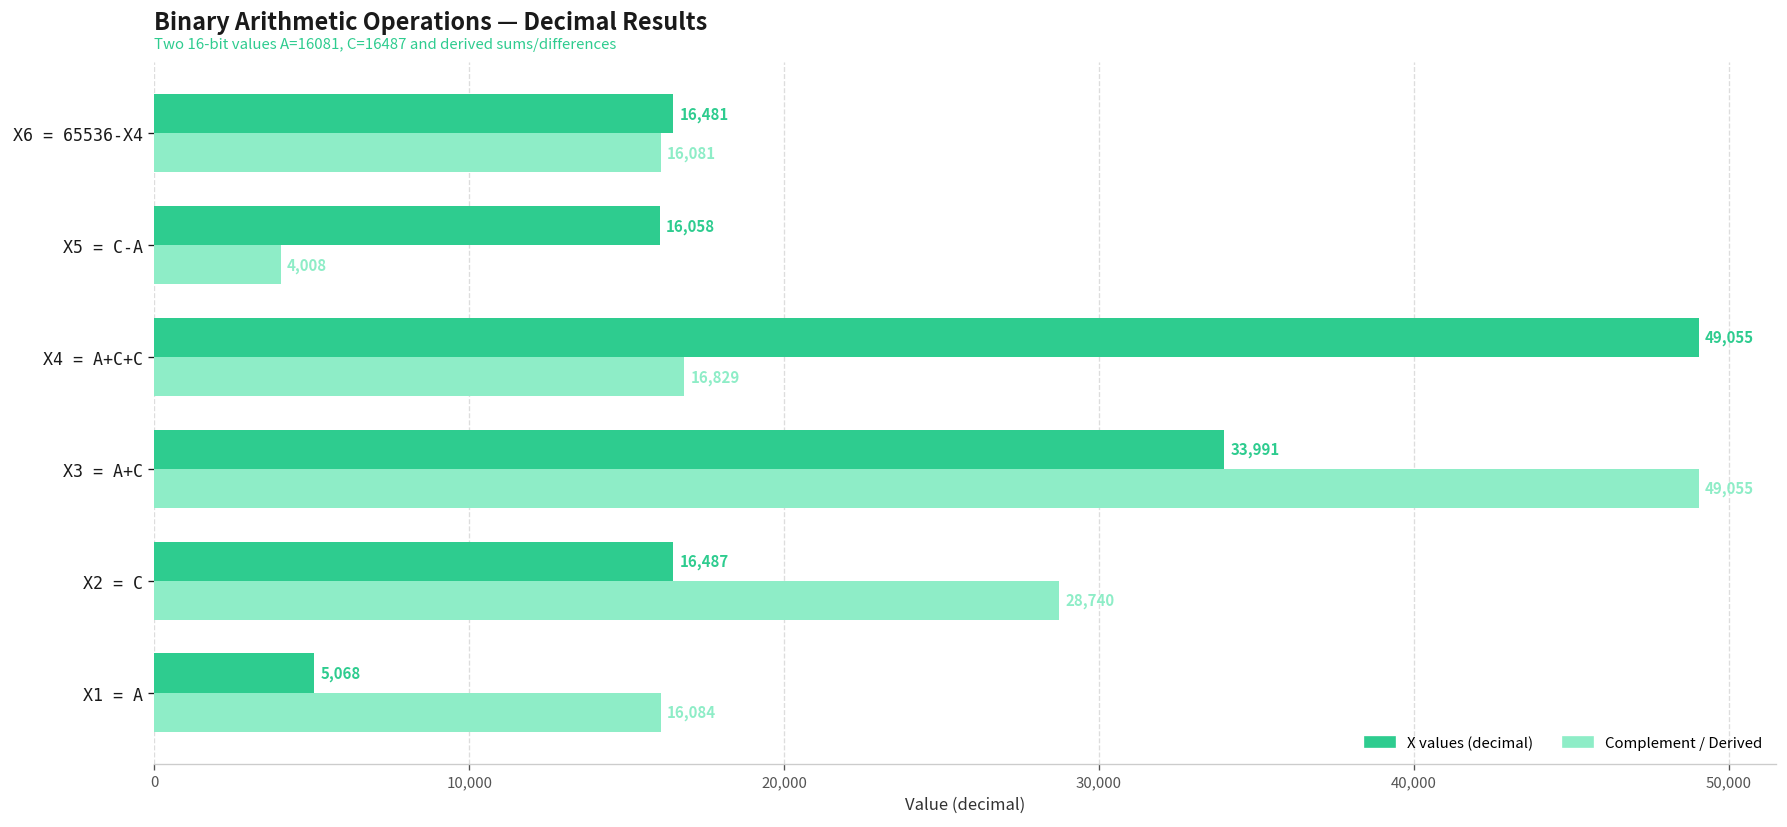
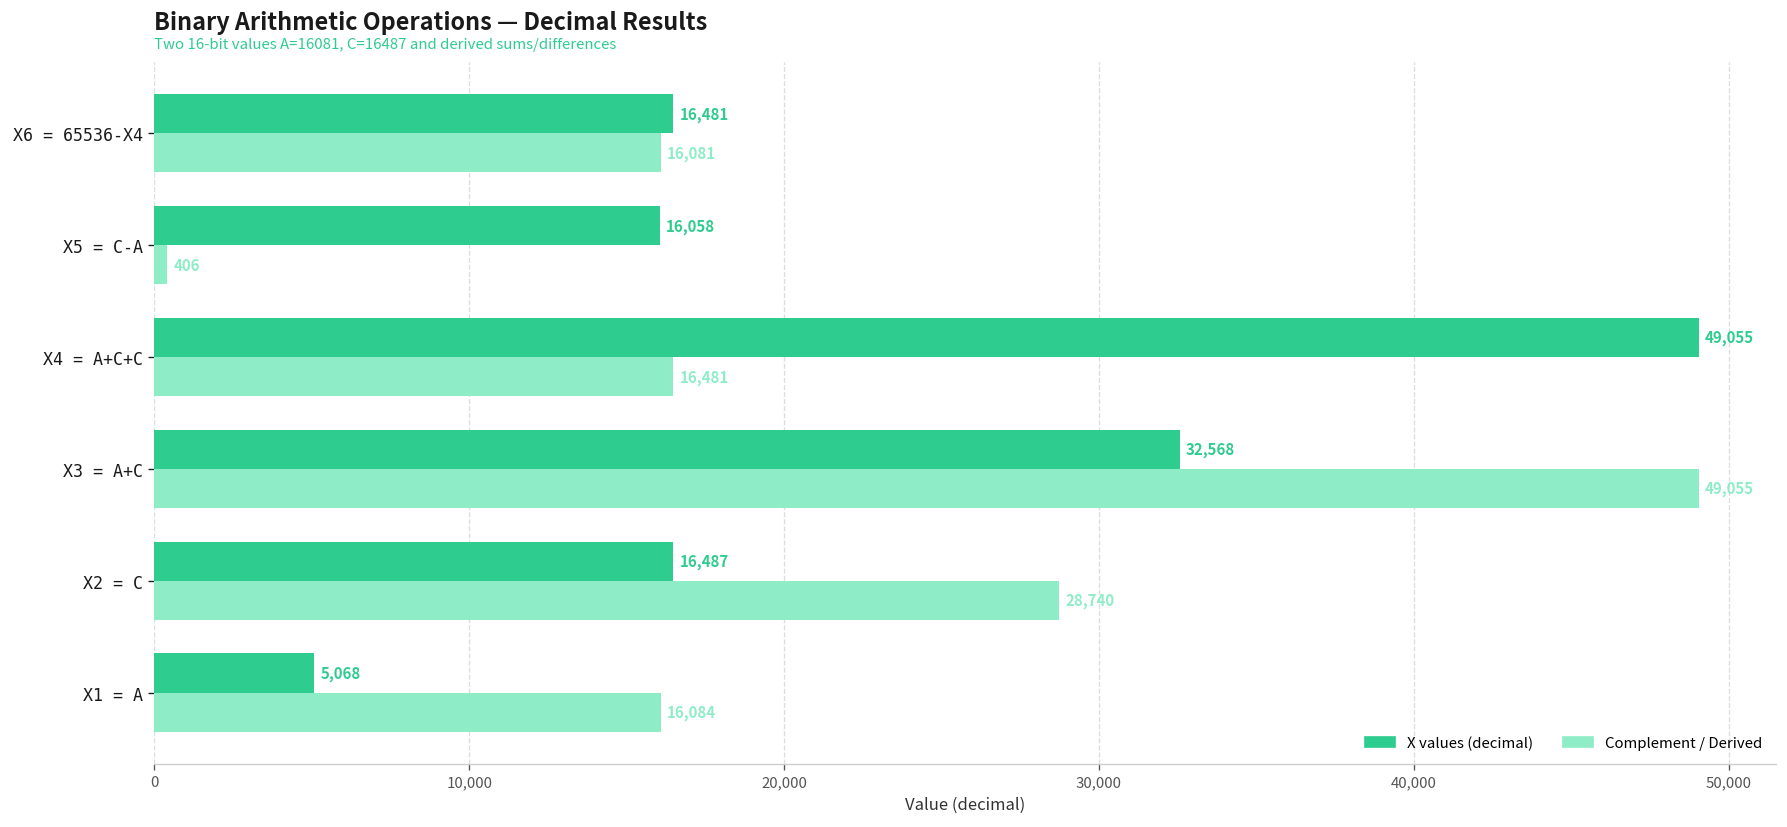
  {
    "X values (decimal)": {
      "X6 = 65536-X4": "16,481",
      "X5 = C-A": "16,058",
      "X4 = A+C+C": "49,055",
-     "X3 = A+C": "33,991",
+     "X3 = A+C": "32,568",
      "X2 = C": "16,487",
      "X1 = A": "5,068"
    },
    "Complement / Derived": {
      "X6 = 65536-X4": "16,081",
-     "X5 = C-A": "4,008",
-     "X4 = A+C+C": "16,829",
+     "X5 = C-A": "406",
+     "X4 = A+C+C": "16,481",
      "X3 = A+C": "49,055",
      "X2 = C": "28,740",
      "X1 = A": "16,084"
    }
  }
